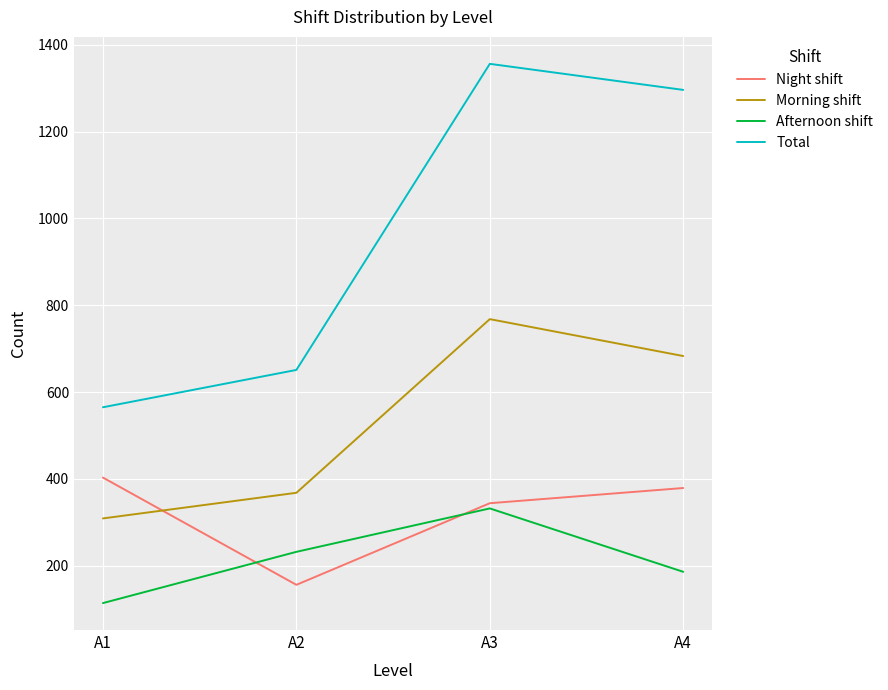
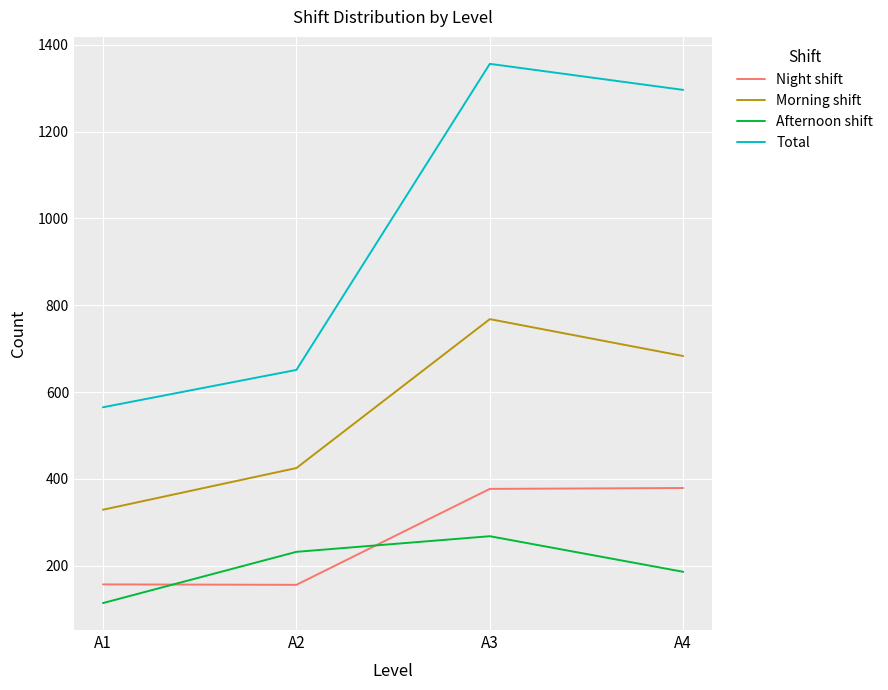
  {
    "Night shift": {
-     "A1": 400,
+     "A1": 160,
      "A2": 160,
-     "A3": 340,
+     "A3": 380,
      "A4": 380
    },
    "Morning shift": {
-     "A1": 310,
-     "A2": 370,
+     "A1": 330,
+     "A2": 430,
      "A3": 770,
      "A4": 680
    },
    "Afternoon shift": {
      "A1": 110,
      "A2": 230,
-     "A3": 330,
+     "A3": 270,
      "A4": 190
    },
    "Total": {
      "A1": 570,
      "A2": 650,
      "A3": 1360,
      "A4": 1300
    }
  }
